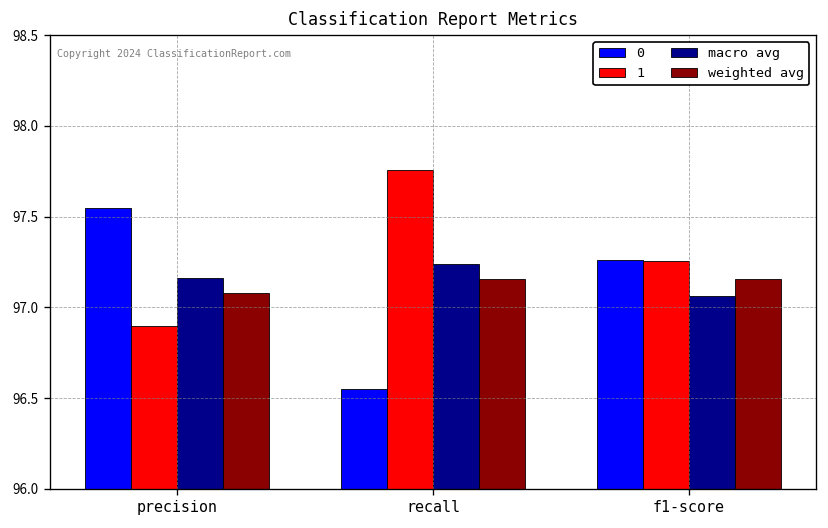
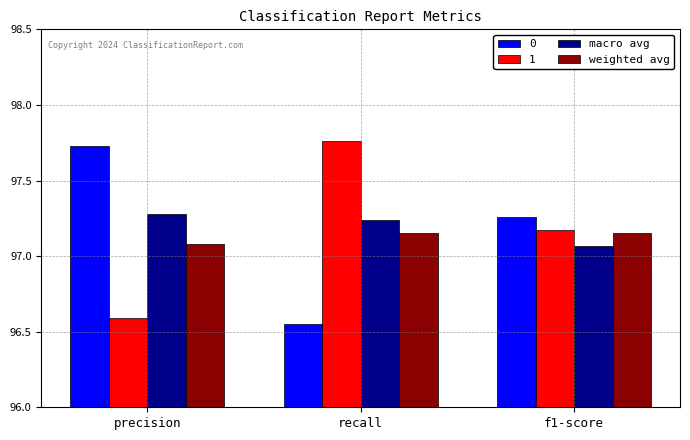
  {
    "0": {
-     "precision": 97.55,
+     "precision": 97.73,
      "recall": 96.55,
      "f1-score": 97.26
    },
    "1": {
-     "precision": 96.89,
+     "precision": 96.59,
      "recall": 97.76,
-     "f1-score": 97.26
+     "f1-score": 97.17
    },
    "macro avg": {
-     "precision": 97.16,
+     "precision": 97.28,
      "recall": 97.24,
      "f1-score": 97.06
    },
    "weighted avg": {
      "precision": 97.08,
      "recall": 97.16,
      "f1-score": 97.16
    }
  }
